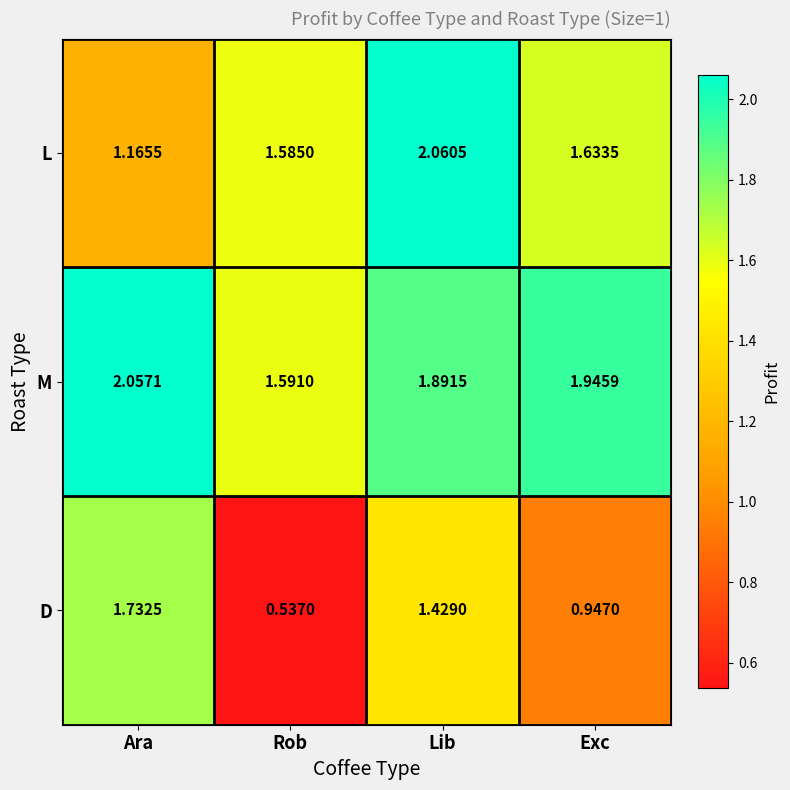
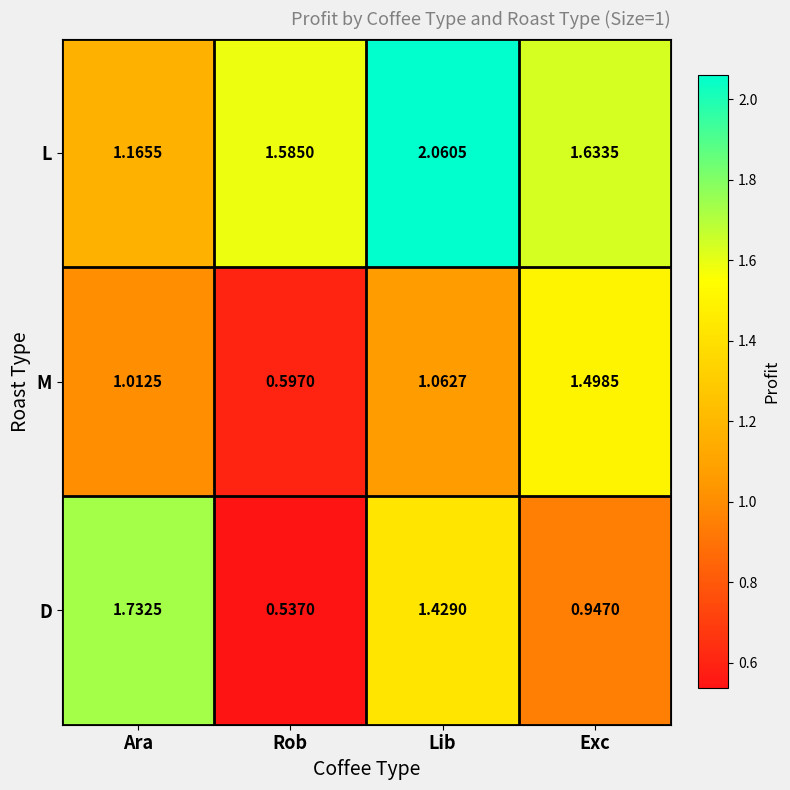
  {
    "L": {
      "Ara": 1.1655,
      "Rob": 1.5850,
      "Lib": 2.0605,
      "Exc": 1.6335
    },
    "M": {
-     "Ara": 2.0571,
-     "Rob": 1.5910,
-     "Lib": 1.8915,
-     "Exc": 1.9459
+     "Ara": 1.0125,
+     "Rob": 0.5970,
+     "Lib": 1.0627,
+     "Exc": 1.4985
    },
    "D": {
      "Ara": 1.7325,
      "Rob": 0.5370,
      "Lib": 1.4290,
      "Exc": 0.9470
    }
  }
